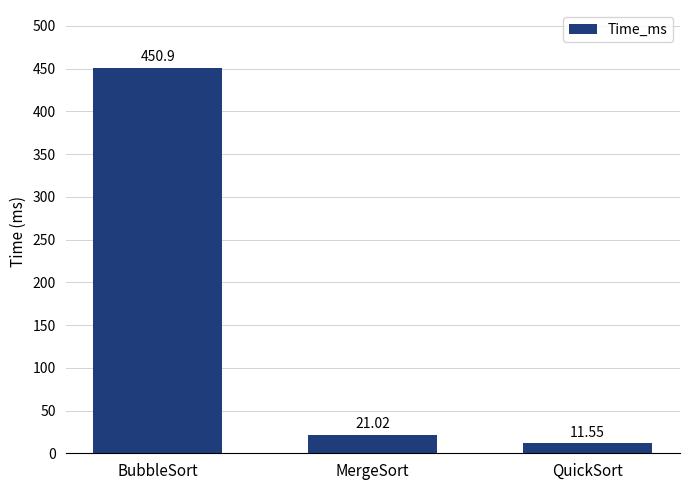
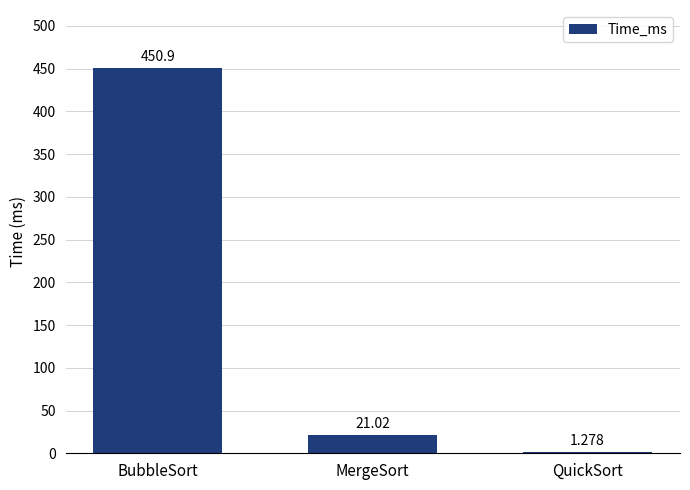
  {
    "BubbleSort": 450.9,
    "MergeSort": 21.02,
-   "QuickSort": 11.55
+   "QuickSort": 1.278
  }
